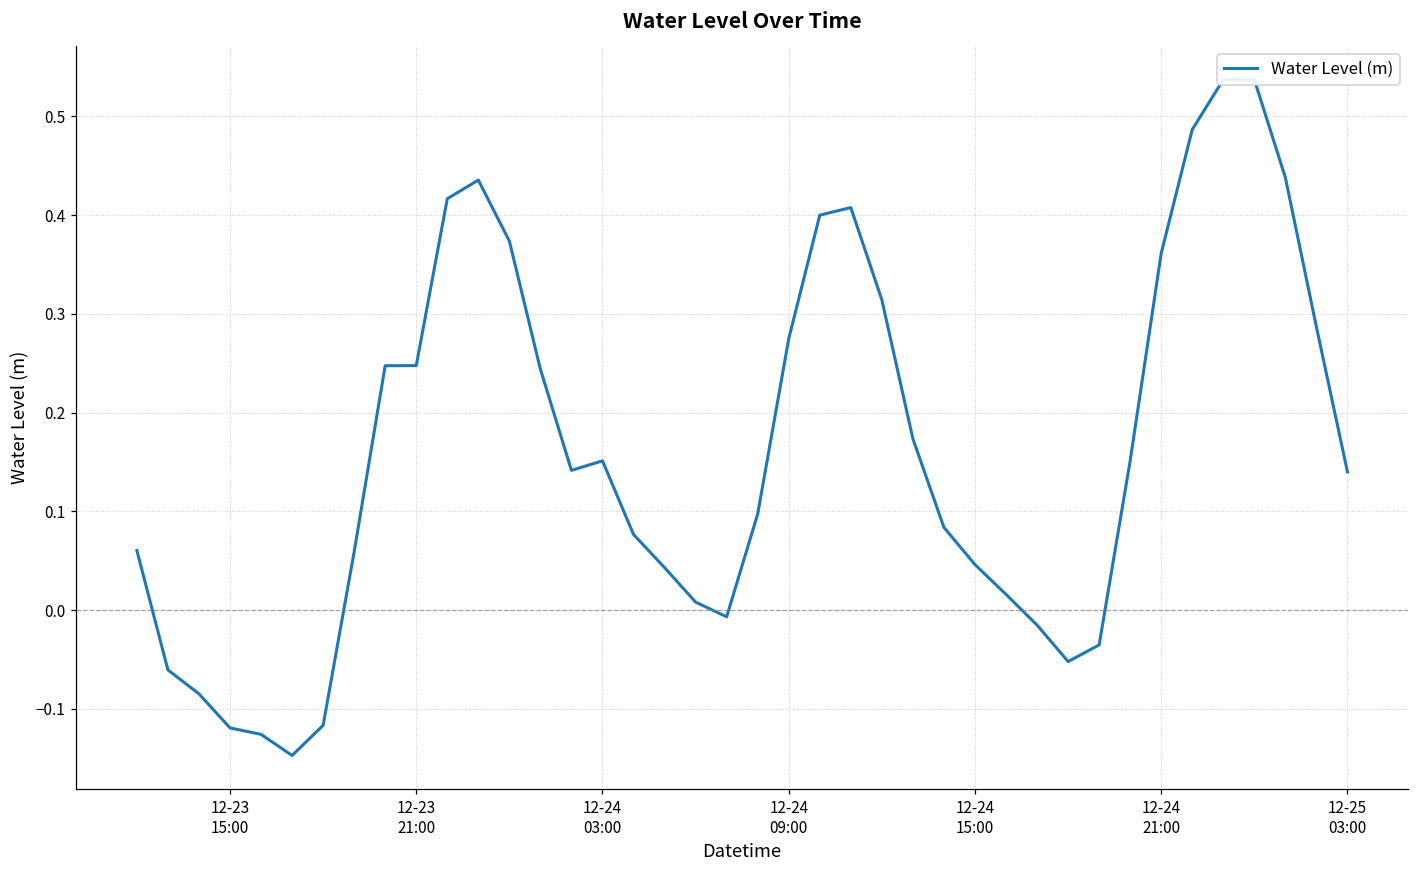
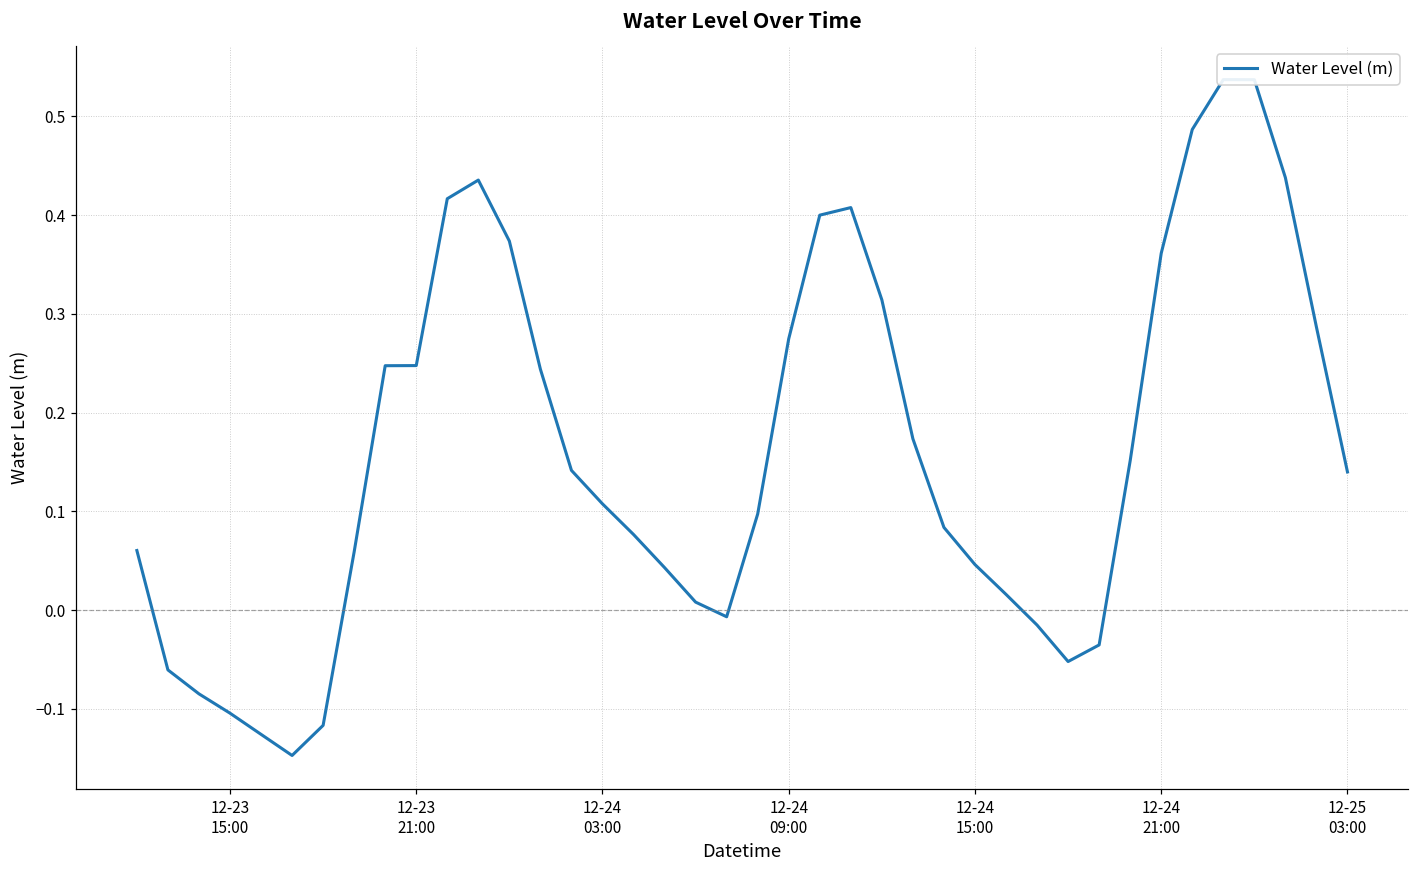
  {
-   "12-23 15:00": -0.12,
+   "12-23 15:00": -0.10,
    "12-23 21:00": 0.25,
-   "12-24 03:00": 0.15,
+   "12-24 03:00": 0.11,
    "12-24 09:00": 0.27,
    "12-24 15:00": 0.05,
    "12-24 21:00": 0.36,
    "12-25 03:00": 0.14
  }
